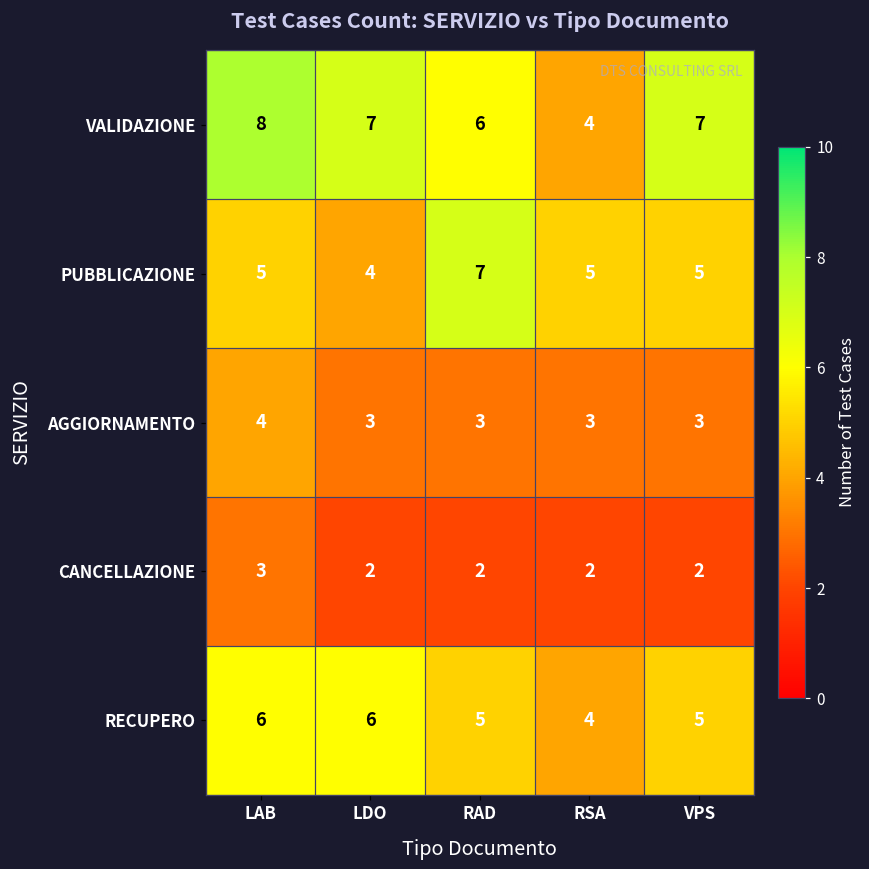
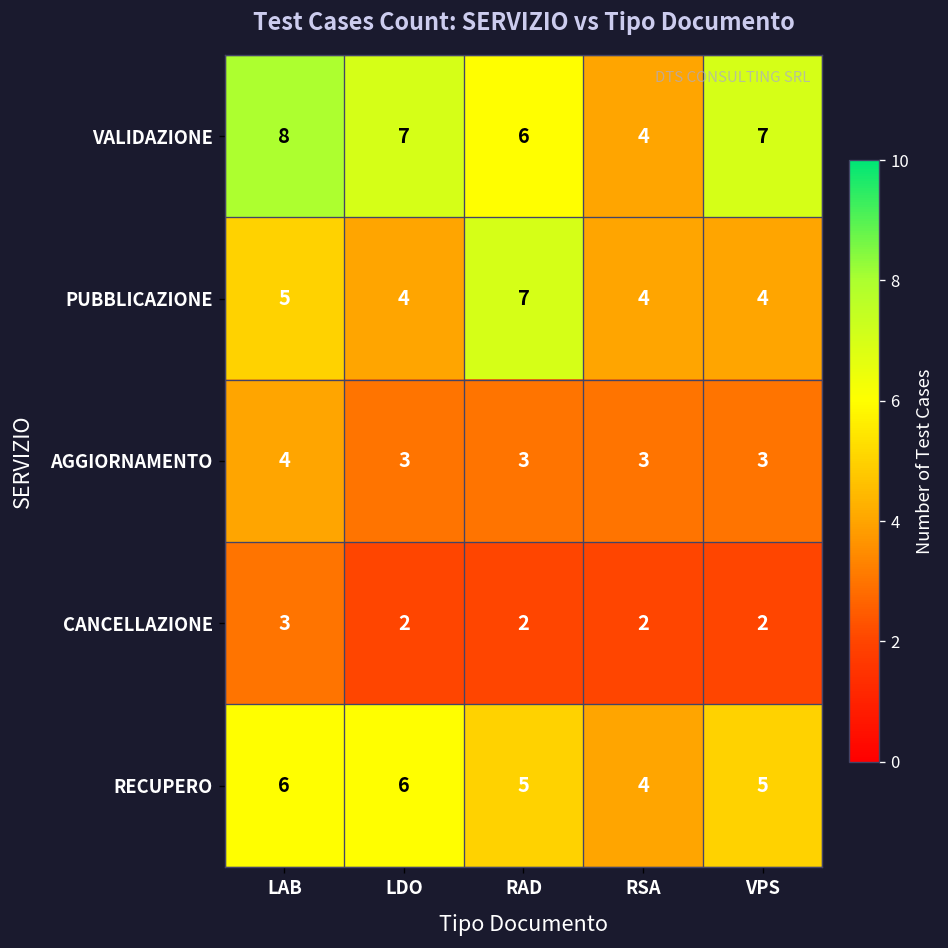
  {
    "VALIDAZIONE": {
      "LAB": 8,
      "LDO": 7,
      "RAD": 6,
      "RSA": 4
    },
    "PUBBLICAZIONE": {
      "LAB": 5,
      "LDO": 4,
      "RAD": 7,
-     "RSA": 5,
-     "VPS": 5
+     "RSA": 4,
+     "VPS": 4
    },
    "AGGIORNAMENTO": {
      "LAB": 4,
      "LDO": 3,
      "RAD": 3,
      "RSA": 3,
      "VPS": 3
    },
    "CANCELLAZIONE": {
      "LAB": 3,
      "LDO": 2,
      "RAD": 2,
      "RSA": 2,
      "VPS": 2
    },
    "RECUPERO": {
      "LAB": 6,
      "LDO": 6,
      "RAD": 5,
      "RSA": 4,
      "VPS": 5
    }
  }
